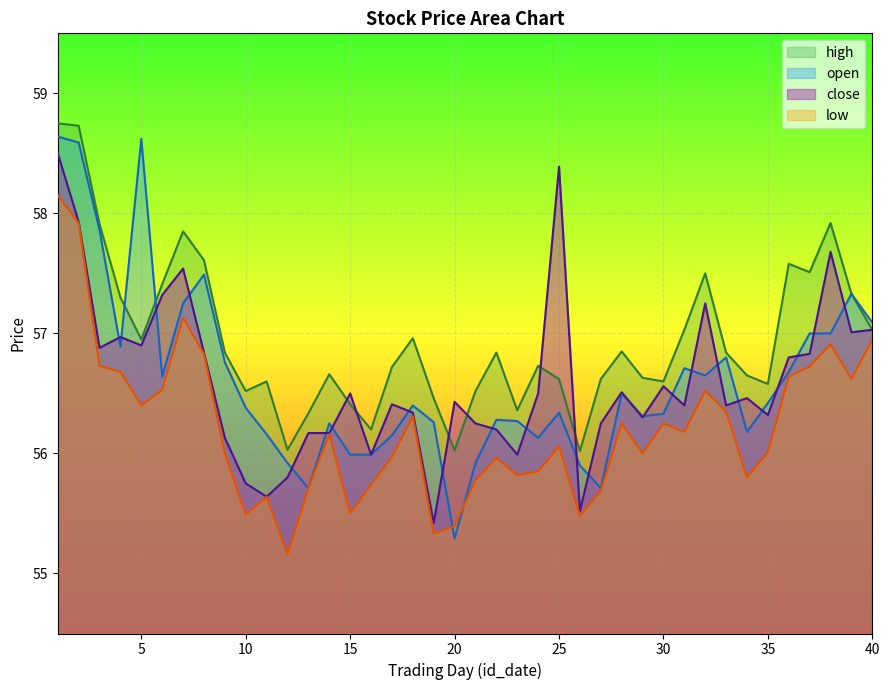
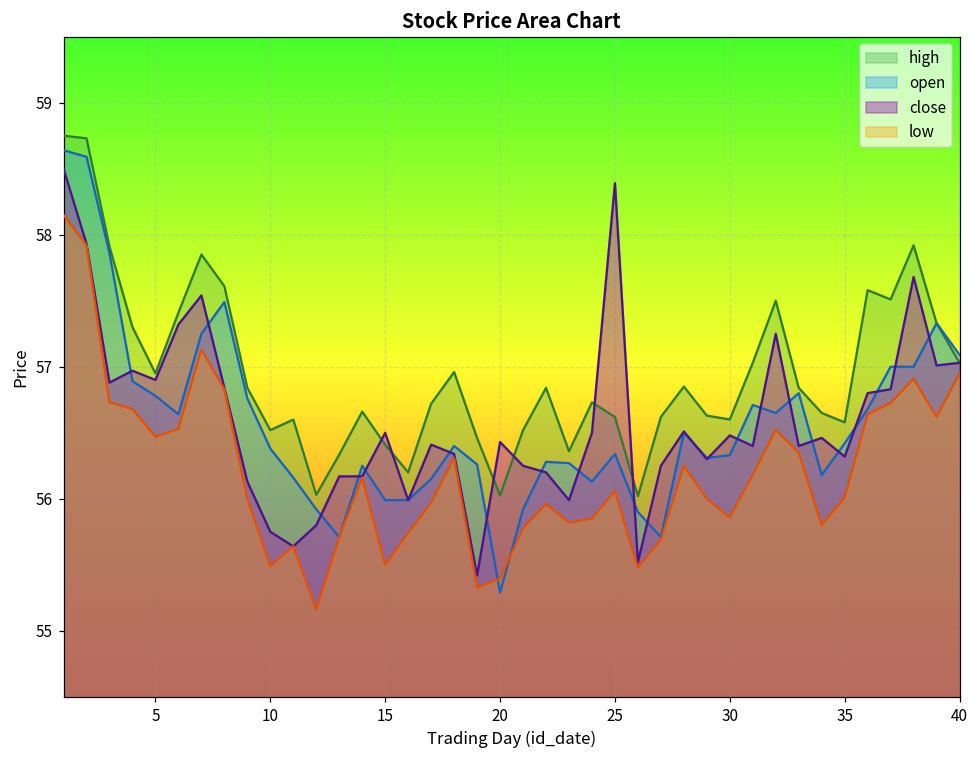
  {
    "high": {
      "5": 56.95,
      "10": 56.52,
      "15": 56.41,
      "20": 56.03,
      "25": 56.62,
      "30": 56.60,
      "35": 56.58
    },
    "open": {
-     "5": 58.62,
+     "5": 56.78,
      "10": 56.38,
      "15": 55.99,
      "20": 55.29,
      "25": 56.34,
      "30": 56.33,
      "35": 56.42,
      "40": 57.09
    },
    "close": {
      "5": 56.90,
      "10": 55.75,
      "15": 56.50,
      "20": 56.43,
      "25": 58.39,
-     "30": 56.56,
+     "30": 56.48,
      "35": 56.32
    },
    "low": {
-     "5": 56.40,
+     "5": 56.47,
      "10": 55.49,
      "15": 55.50,
      "20": 55.40,
      "25": 56.06,
-     "30": 56.25,
+     "30": 55.86,
      "35": 56.01,
      "40": 56.95
    }
  }
